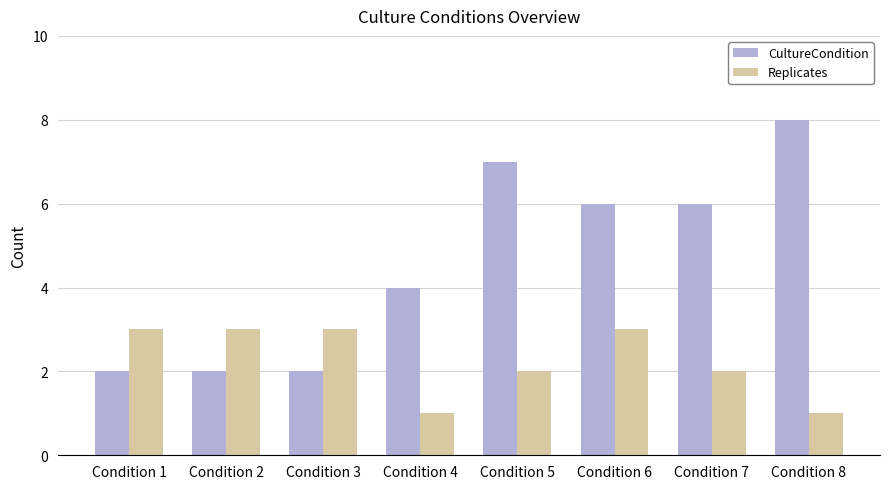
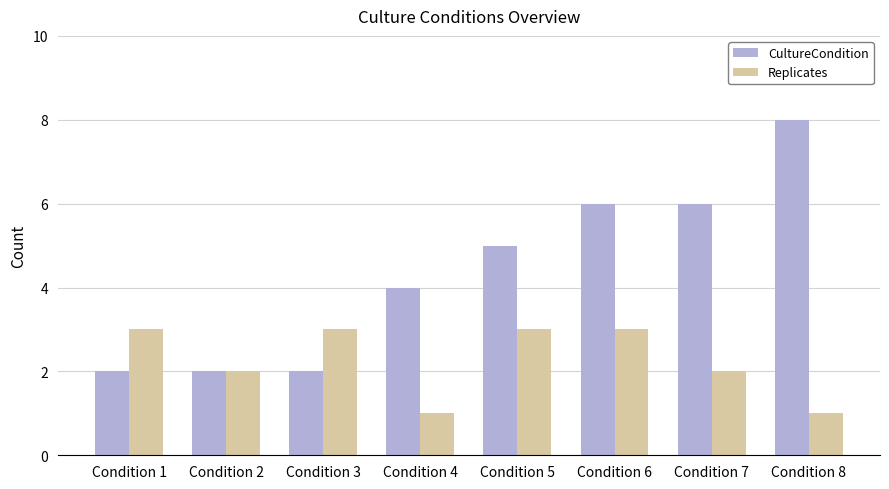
  {
    "CultureCondition": {
      "Condition 1": 2,
      "Condition 2": 2,
      "Condition 3": 2,
      "Condition 4": 4,
-     "Condition 5": 7,
+     "Condition 5": 5,
      "Condition 6": 6,
      "Condition 7": 6,
      "Condition 8": 8
    },
    "Replicates": {
      "Condition 1": 3,
-     "Condition 2": 3,
+     "Condition 2": 2,
      "Condition 3": 3,
      "Condition 4": 1,
-     "Condition 5": 2,
+     "Condition 5": 3,
      "Condition 6": 3,
      "Condition 7": 2,
      "Condition 8": 1
    }
  }
